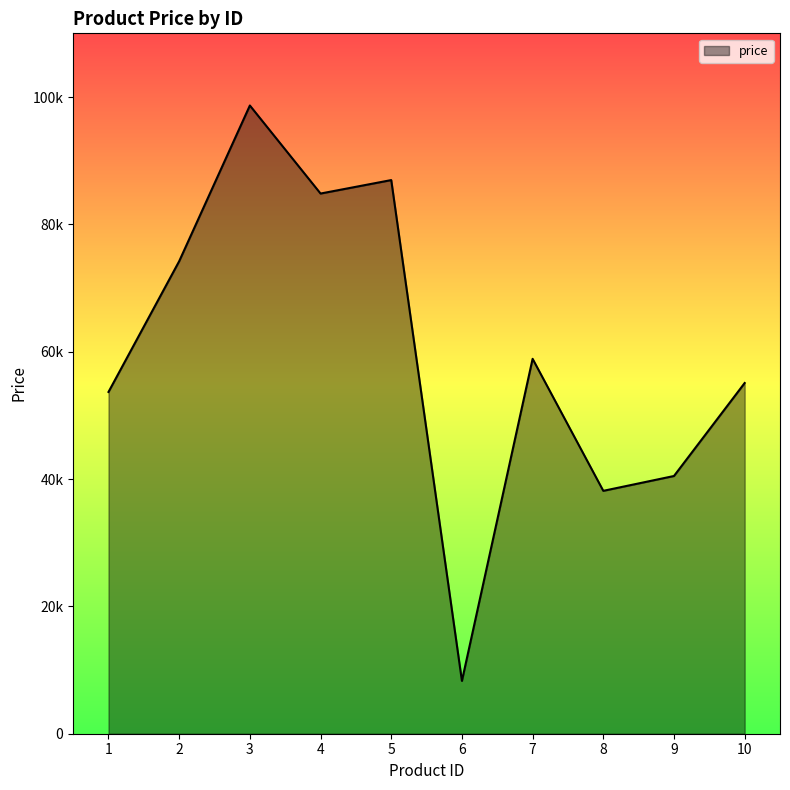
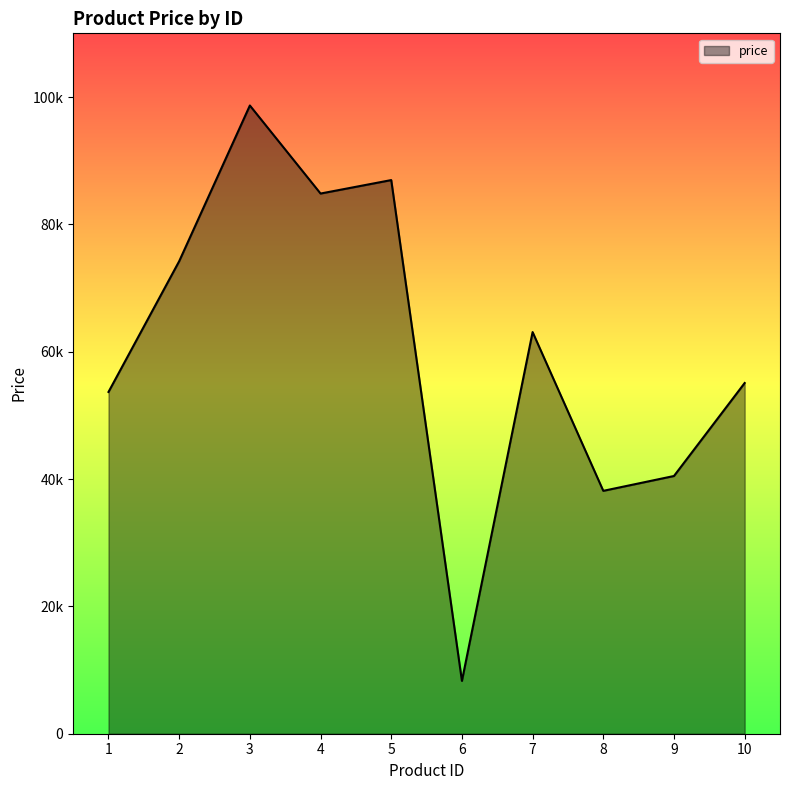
  {
    "1": 54000,
    "2": 74000,
    "3": 99000,
    "4": 85000,
    "5": 87000,
    "6": 8000,
-   "7": 59000,
+   "7": 63000,
    "8": 38000,
    "9": 40000,
    "10": 55000
  }
